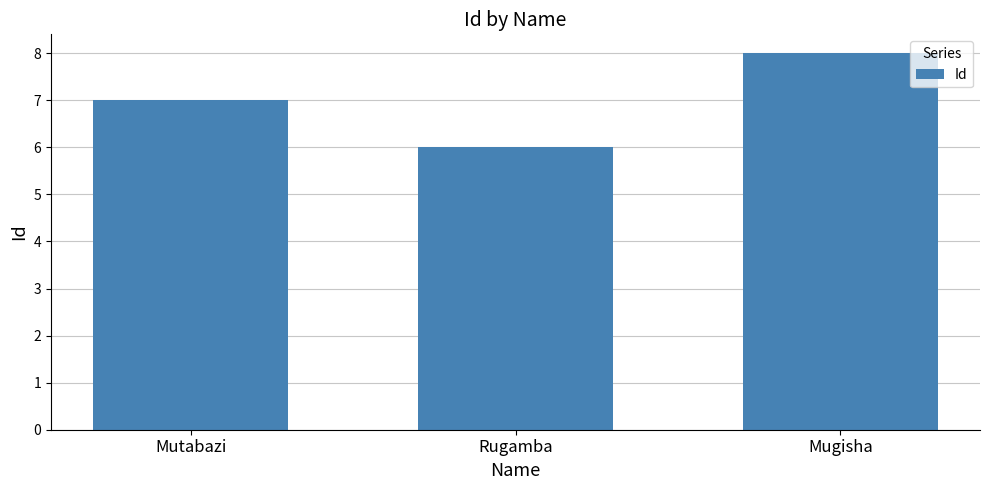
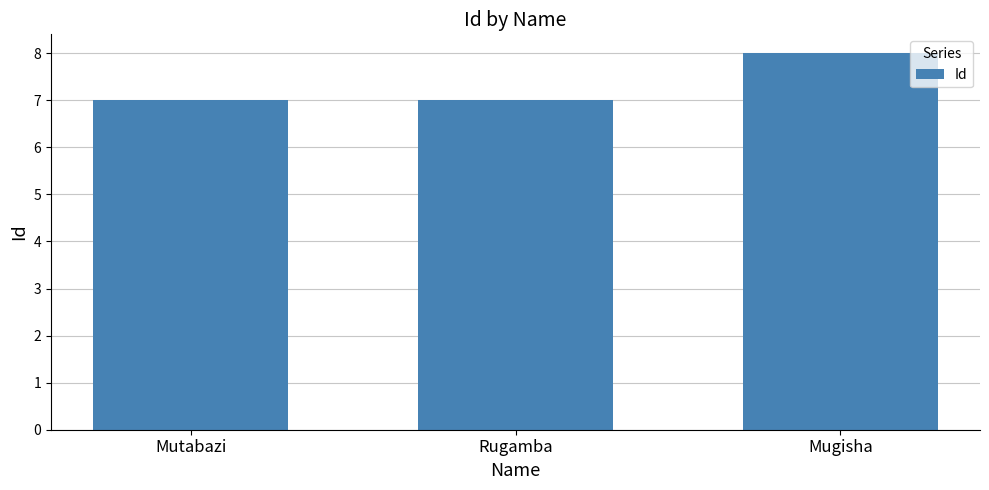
  {
    "Mutabazi": 7,
-   "Rugamba": 6,
+   "Rugamba": 7,
    "Mugisha": 8
  }
